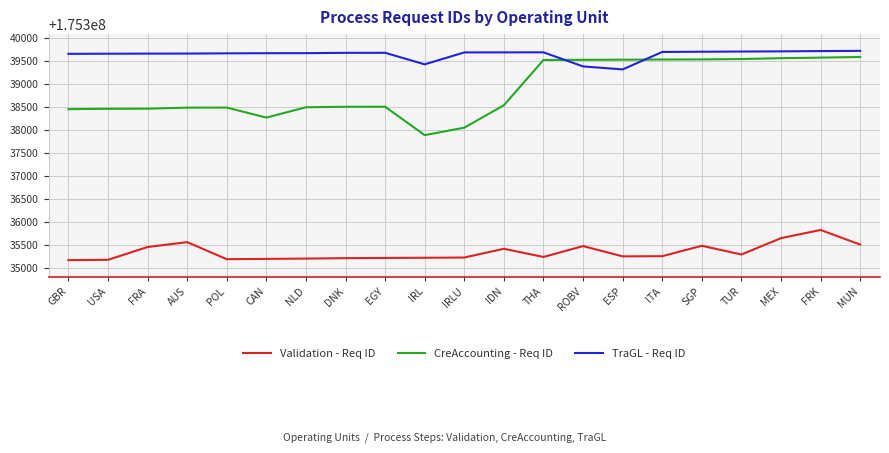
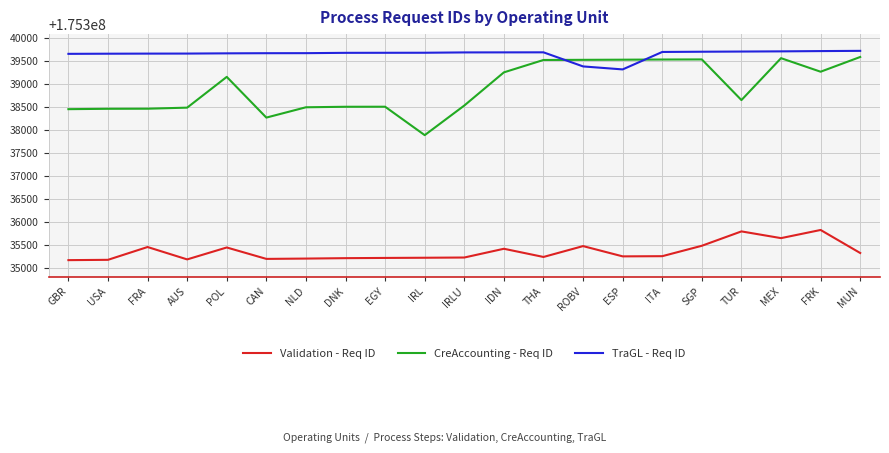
  {
    "Validation - Req ID": {
      "GBR": 175335200,
      "USA": 175335200,
      "FRA": 175335500,
-     "AUS": 175335600,
-     "POL": 175335200,
+     "AUS": 175335200,
+     "POL": 175335500,
      "CAN": 175335200,
      "NLD": 175335200,
      "DNK": 175335200,
      "EGY": 175335200,
      "IRL": 175335200,
      "IRLU": 175335200,
      "IDN": 175335400,
      "THA": 175335200,
      "ROBV": 175335500,
      "ESP": 175335300,
      "ITA": 175335300,
      "SGP": 175335500,
-     "TUR": 175335300,
+     "TUR": 175335800,
      "MEX": 175335700,
      "FRK": 175335800,
-     "MUN": 175335500
+     "MUN": 175335300
    },
    "CreAccounting - Req ID": {
      "GBR": 175338500,
      "USA": 175338500,
      "FRA": 175338500,
      "AUS": 175338500,
-     "POL": 175338500,
+     "POL": 175339200,
      "CAN": 175338300,
      "NLD": 175338500,
      "DNK": 175338500,
      "EGY": 175338500,
      "IRL": 175337900,
-     "IRLU": 175338100,
-     "IDN": 175338500,
+     "IRLU": 175338500,
+     "IDN": 175339300,
      "THA": 175339500,
      "ROBV": 175339500,
      "ESP": 175339500,
      "ITA": 175339500,
      "SGP": 175339500,
-     "TUR": 175339500,
+     "TUR": 175338700,
      "MEX": 175339600,
-     "FRK": 175339600,
+     "FRK": 175339300,
      "MUN": 175339600
    },
    "TraGL - Req ID": {
      "GBR": 175339700,
      "USA": 175339700,
      "FRA": 175339700,
      "AUS": 175339700,
      "POL": 175339700,
      "CAN": 175339700,
      "NLD": 175339700,
      "DNK": 175339700,
      "EGY": 175339700,
-     "IRL": 175339400,
+     "IRL": 175339700,
      "IRLU": 175339700,
      "IDN": 175339700,
      "THA": 175339700,
      "ROBV": 175339400,
      "ESP": 175339300,
      "ITA": 175339700,
      "SGP": 175339700,
      "TUR": 175339700,
      "MEX": 175339700,
      "FRK": 175339700,
      "MUN": 175339700
    }
  }
